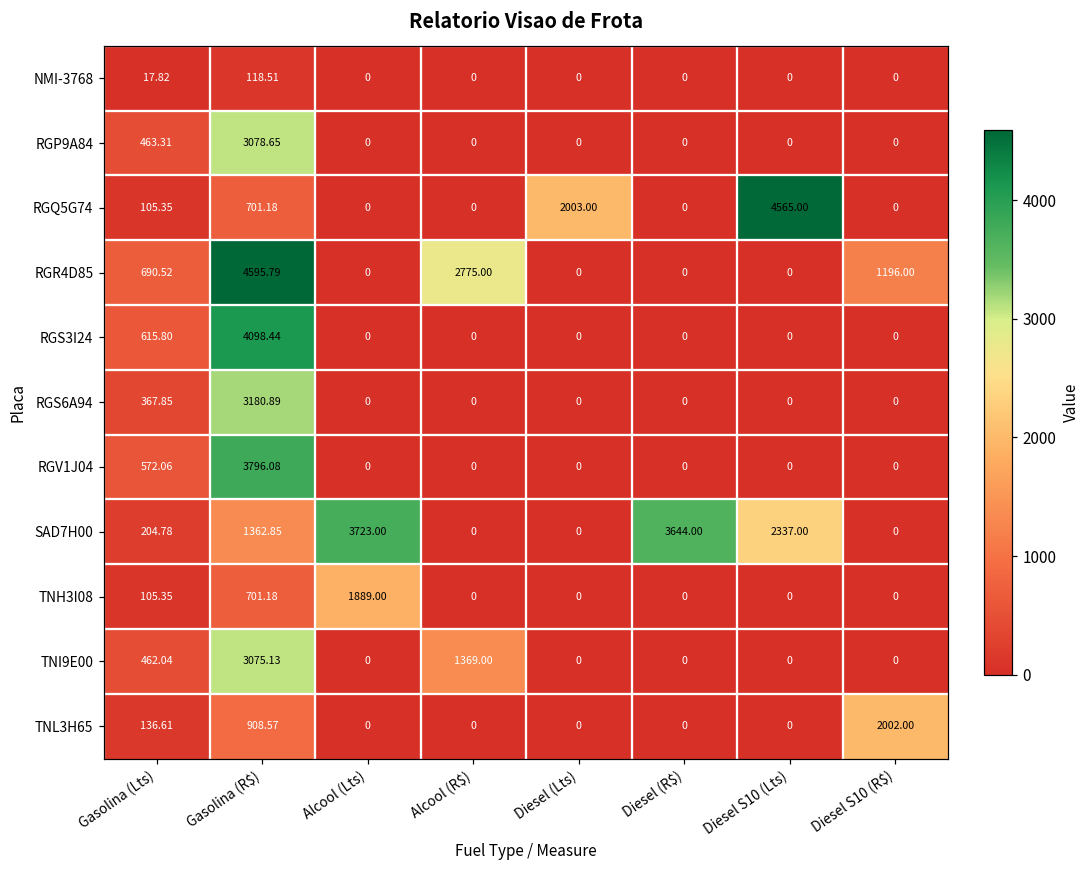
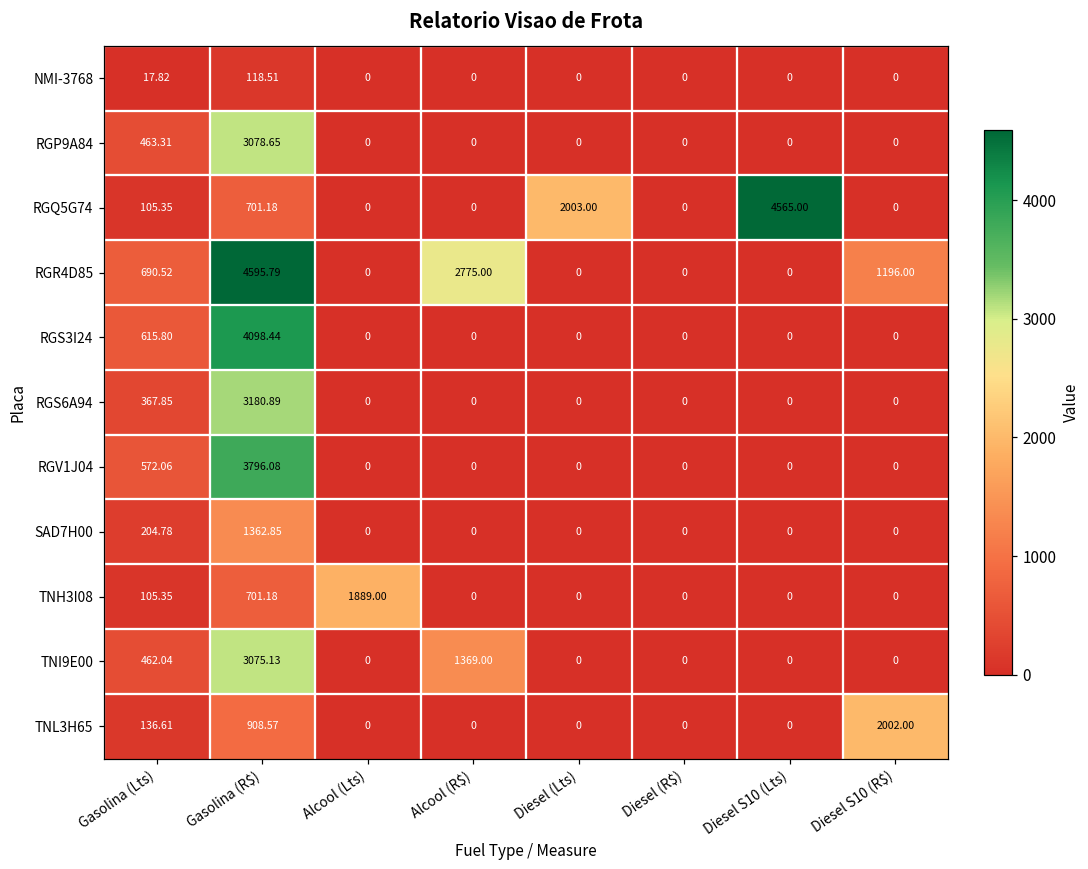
  {
    "NMI-3768": {
      "Gasolina (Lts)": 17.82,
      "Gasolina (R$)": 118.51,
      "Alcool (Lts)": 0,
      "Alcool (R$)": 0,
      "Diesel (Lts)": 0,
      "Diesel (R$)": 0,
      "Diesel S10 (Lts)": 0,
      "Diesel S10 (R$)": 0
    },
    "RGP9A84": {
      "Gasolina (Lts)": 463.31,
      "Gasolina (R$)": 3078.65,
      "Alcool (Lts)": 0,
      "Alcool (R$)": 0,
      "Diesel (Lts)": 0,
      "Diesel (R$)": 0,
      "Diesel S10 (Lts)": 0,
      "Diesel S10 (R$)": 0
    },
    "RGQ5G74": {
      "Gasolina (Lts)": 105.35,
      "Gasolina (R$)": 701.18,
      "Alcool (Lts)": 0,
      "Alcool (R$)": 0,
      "Diesel (Lts)": 2003.00,
      "Diesel (R$)": 0,
      "Diesel S10 (Lts)": 4565.00,
      "Diesel S10 (R$)": 0
    },
    "RGR4D85": {
      "Gasolina (Lts)": 690.52,
      "Gasolina (R$)": 4595.79,
      "Alcool (Lts)": 0,
      "Alcool (R$)": 2775.00,
      "Diesel (Lts)": 0,
      "Diesel (R$)": 0,
      "Diesel S10 (Lts)": 0,
      "Diesel S10 (R$)": 1196.00
    },
    "RGS3I24": {
      "Gasolina (Lts)": 615.80,
      "Gasolina (R$)": 4098.44,
      "Alcool (Lts)": 0,
      "Alcool (R$)": 0,
      "Diesel (Lts)": 0,
      "Diesel (R$)": 0,
      "Diesel S10 (Lts)": 0,
      "Diesel S10 (R$)": 0
    },
    "RGS6A94": {
      "Gasolina (Lts)": 367.85,
      "Gasolina (R$)": 3180.89,
      "Alcool (Lts)": 0,
      "Alcool (R$)": 0,
      "Diesel (Lts)": 0,
      "Diesel (R$)": 0,
      "Diesel S10 (Lts)": 0,
      "Diesel S10 (R$)": 0
    },
    "RGV1J04": {
      "Gasolina (Lts)": 572.06,
      "Gasolina (R$)": 3796.08,
      "Alcool (Lts)": 0,
      "Alcool (R$)": 0,
      "Diesel (Lts)": 0,
      "Diesel (R$)": 0,
      "Diesel S10 (Lts)": 0,
      "Diesel S10 (R$)": 0
    },
    "SAD7H00": {
      "Gasolina (Lts)": 204.78,
      "Gasolina (R$)": 1362.85,
-     "Alcool (Lts)": 3723.00,
+     "Alcool (Lts)": 0,
      "Alcool (R$)": 0,
      "Diesel (Lts)": 0,
-     "Diesel (R$)": 3644.00,
-     "Diesel S10 (Lts)": 2337.00,
+     "Diesel (R$)": 0,
+     "Diesel S10 (Lts)": 0,
      "Diesel S10 (R$)": 0
    },
    "TNH3I08": {
      "Gasolina (Lts)": 105.35,
      "Gasolina (R$)": 701.18,
      "Alcool (Lts)": 1889.00,
      "Alcool (R$)": 0,
      "Diesel (Lts)": 0,
      "Diesel (R$)": 0,
      "Diesel S10 (Lts)": 0,
      "Diesel S10 (R$)": 0
    },
    "TNI9E00": {
      "Gasolina (Lts)": 462.04,
      "Gasolina (R$)": 3075.13,
      "Alcool (Lts)": 0,
      "Alcool (R$)": 1369.00,
      "Diesel (Lts)": 0,
      "Diesel (R$)": 0,
      "Diesel S10 (Lts)": 0,
      "Diesel S10 (R$)": 0
    },
    "TNL3H65": {
      "Gasolina (Lts)": 136.61,
      "Gasolina (R$)": 908.57,
      "Alcool (Lts)": 0,
      "Alcool (R$)": 0,
      "Diesel (Lts)": 0,
      "Diesel (R$)": 0,
      "Diesel S10 (Lts)": 0,
      "Diesel S10 (R$)": 2002.00
    }
  }
